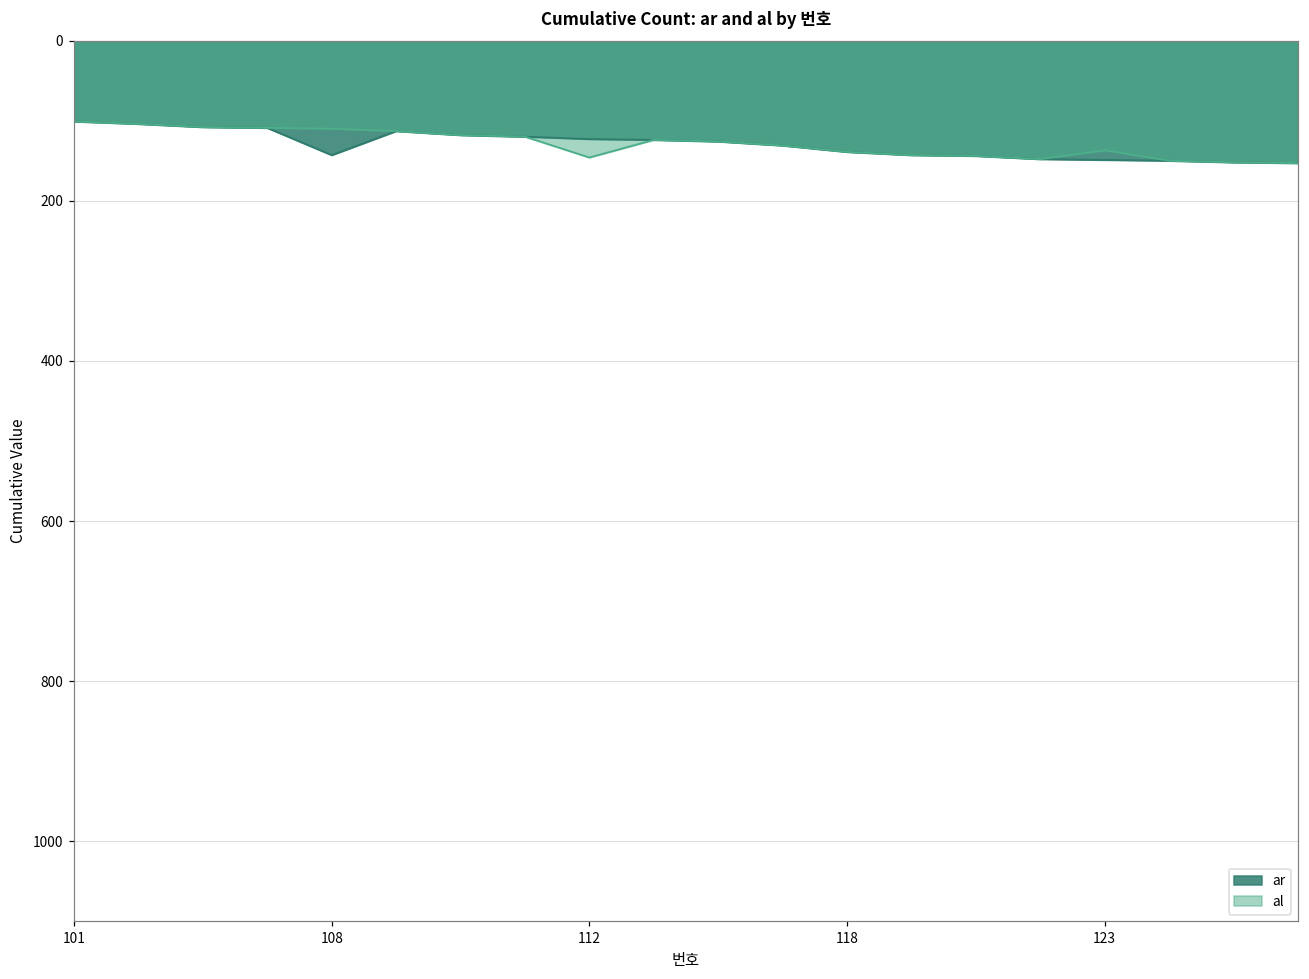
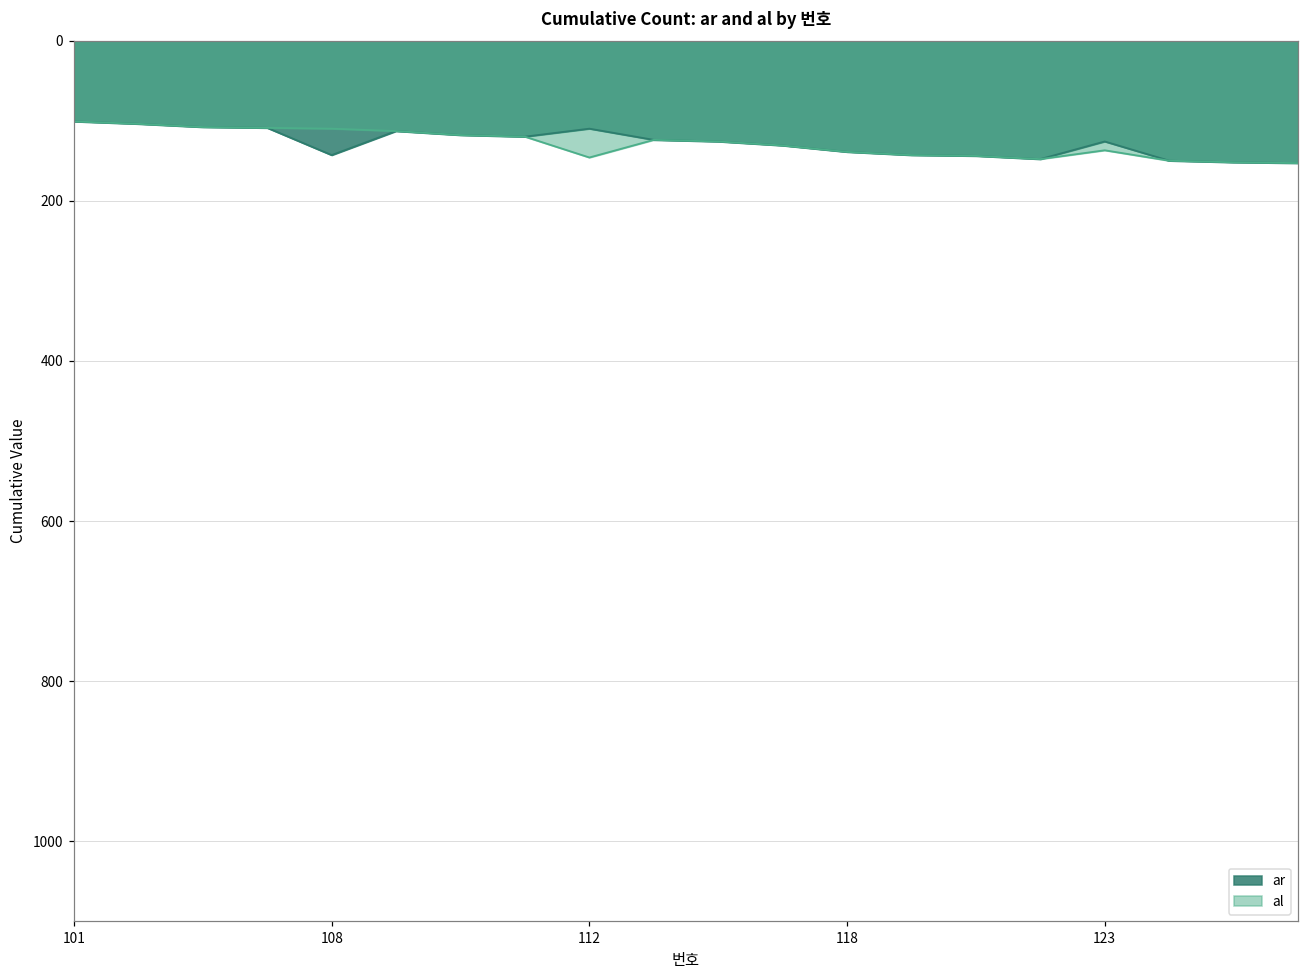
  {
    "ar": {
      "108": 140,
-     "112": 120,
-     "123": 150
+     "112": 110,
+     "123": 130
    },
    "al": {
      "108": 110,
      "112": 150,
      "123": 140
    }
  }
